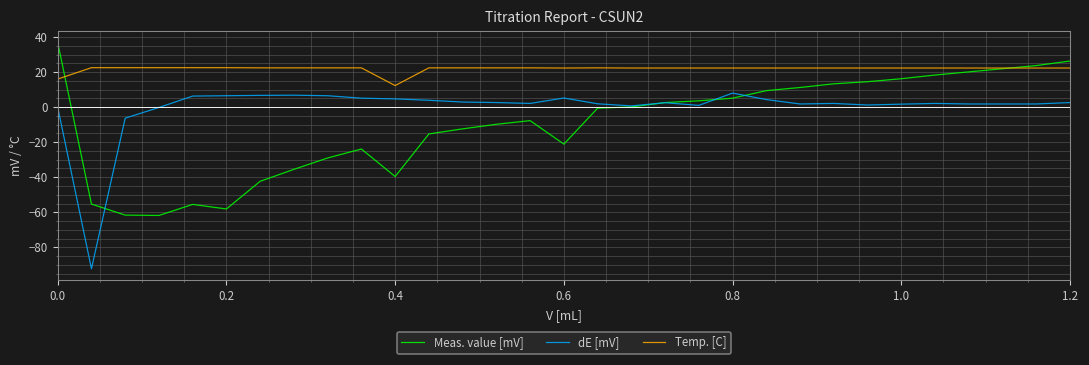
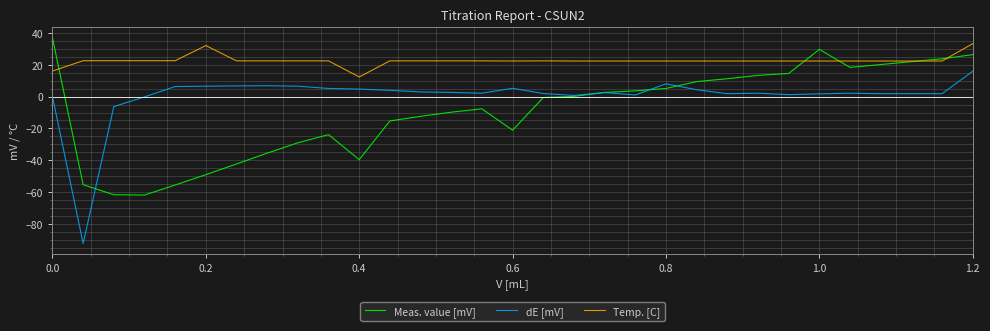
  {
    "Meas. value [mV]": {
      "0.0": 37,
-     "0.2": -58,
+     "0.2": -49,
      "0.4": -40,
      "0.6": -21,
      "0.8": 5,
-     "1.0": 16,
+     "1.0": 30,
      "1.2": 26
    },
    "dE [mV]": {
      "0.0": 0,
      "0.2": 7,
      "0.4": 5,
      "0.6": 5,
      "0.8": 8,
      "1.0": 2,
-     "1.2": 3
+     "1.2": 16
    },
    "Temp. [C]": {
      "0.0": 16,
-     "0.2": 23,
+     "0.2": 32,
      "0.4": 12,
      "0.6": 22,
      "0.8": 22,
      "1.0": 22,
-     "1.2": 22
+     "1.2": 33
    }
  }
